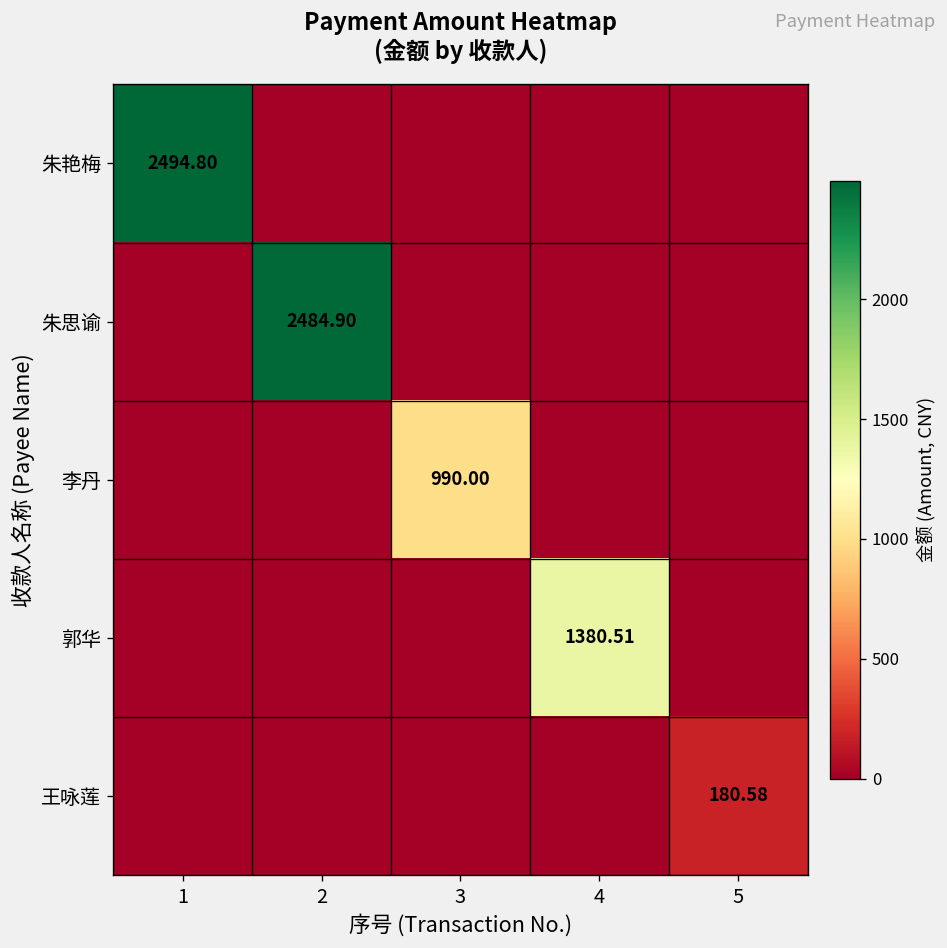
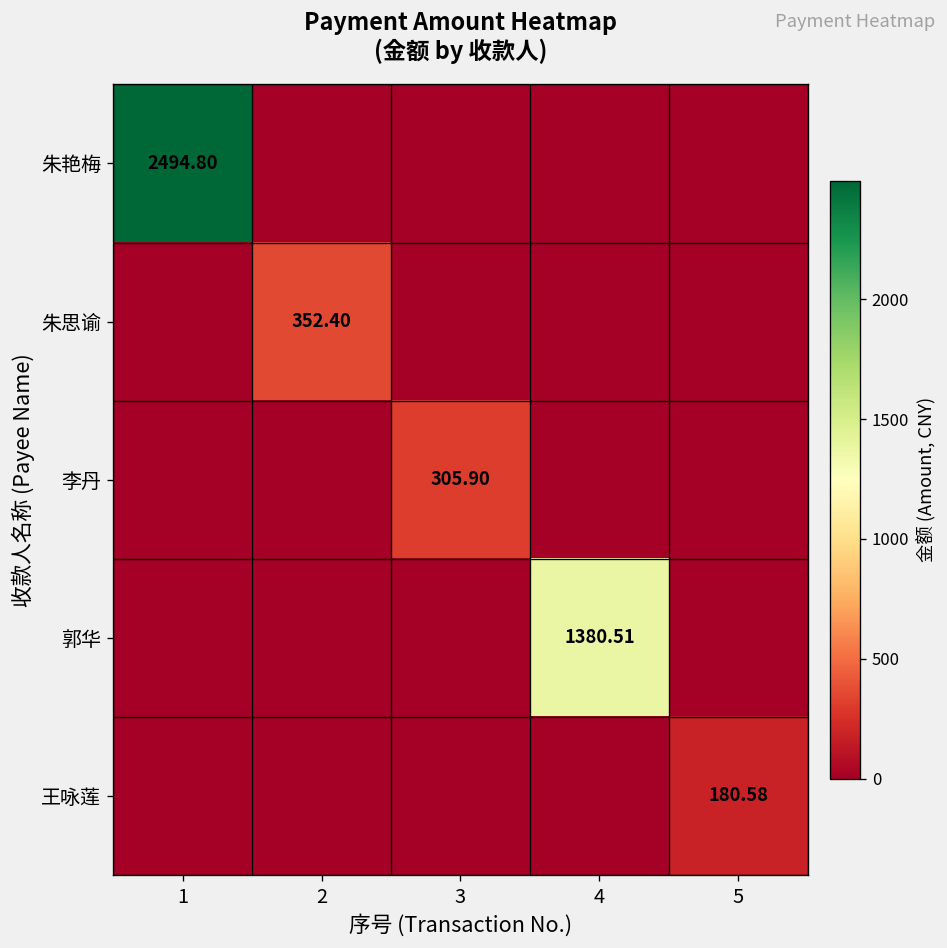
  {
    "朱艳梅": {
      "1": 2494.80
    },
    "朱思谕": {
-     "2": 2484.90
+     "2": 352.40
    },
    "李丹": {
-     "3": 990.00
+     "3": 305.90
    },
    "郭华": {
      "4": 1380.51
    },
    "王咏莲": {
      "5": 180.58
    }
  }
